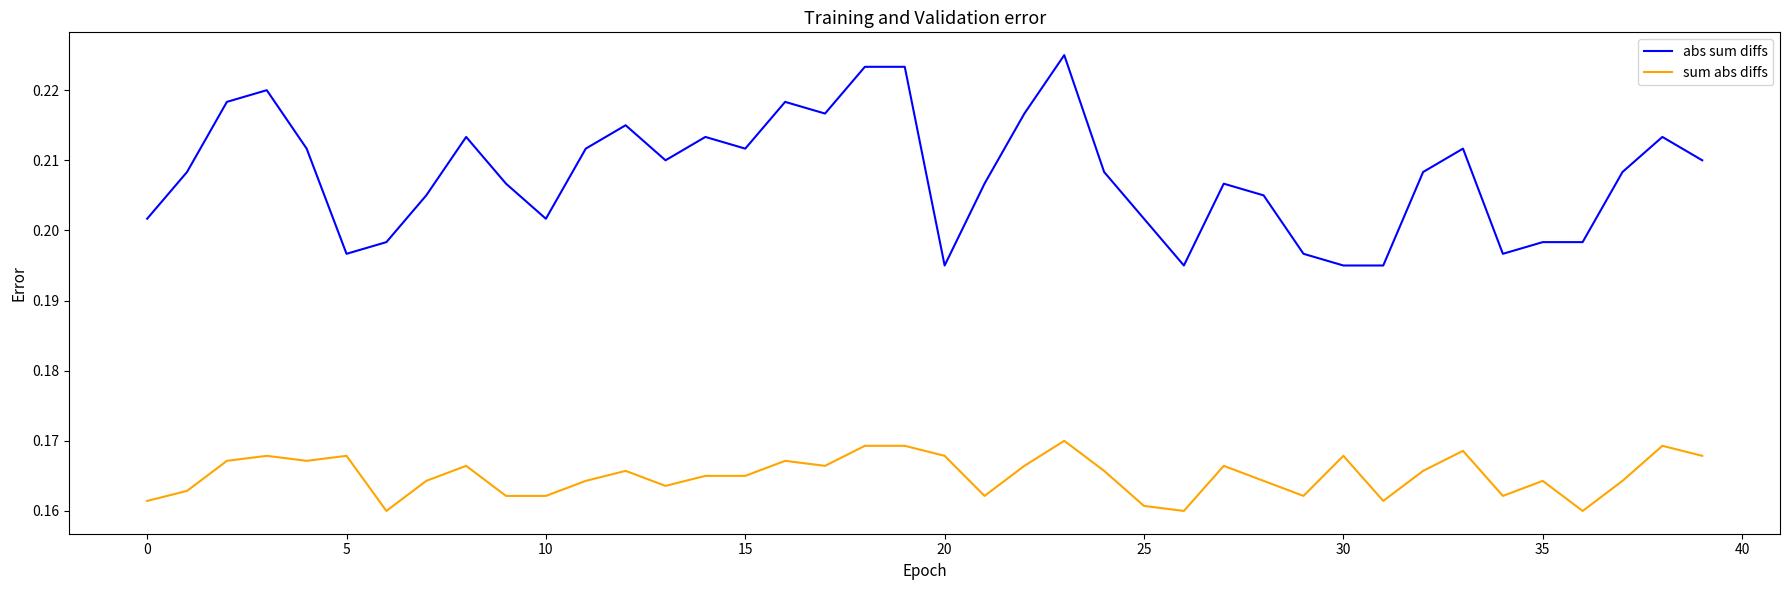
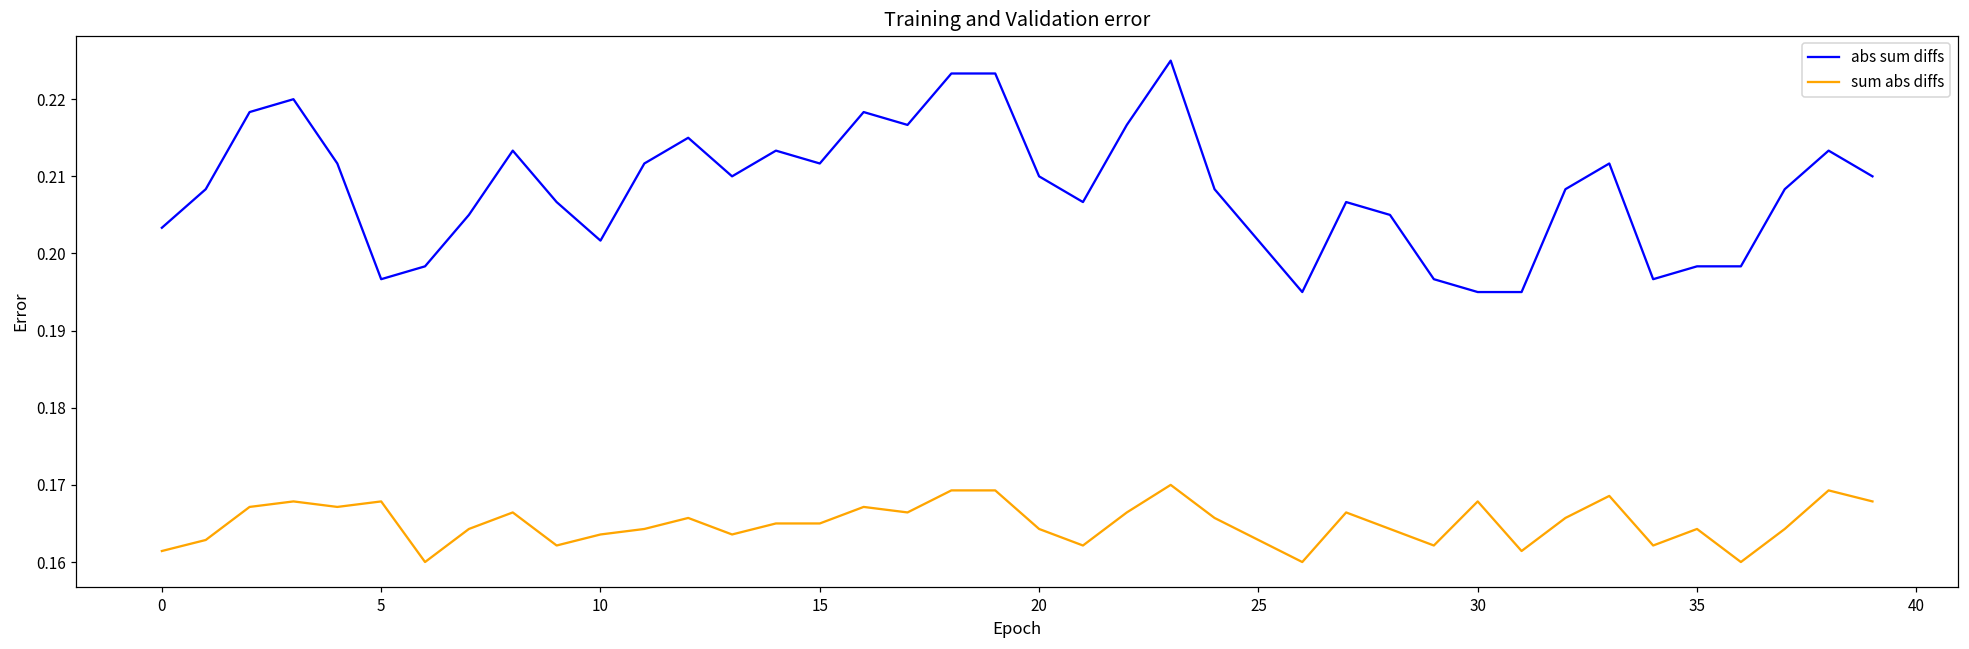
  {
    "abs sum diffs": {
-     "0": 0.202,
+     "0": 0.203,
      "5": 0.197,
      "10": 0.202,
      "15": 0.212,
-     "20": 0.195,
+     "20": 0.210,
      "25": 0.202,
      "30": 0.195,
      "35": 0.198
    },
    "sum abs diffs": {
      "0": 0.161,
      "5": 0.168,
-     "10": 0.162,
+     "10": 0.164,
      "15": 0.165,
-     "20": 0.168,
-     "25": 0.161,
+     "20": 0.164,
+     "25": 0.163,
      "30": 0.168,
      "35": 0.164
    }
  }
